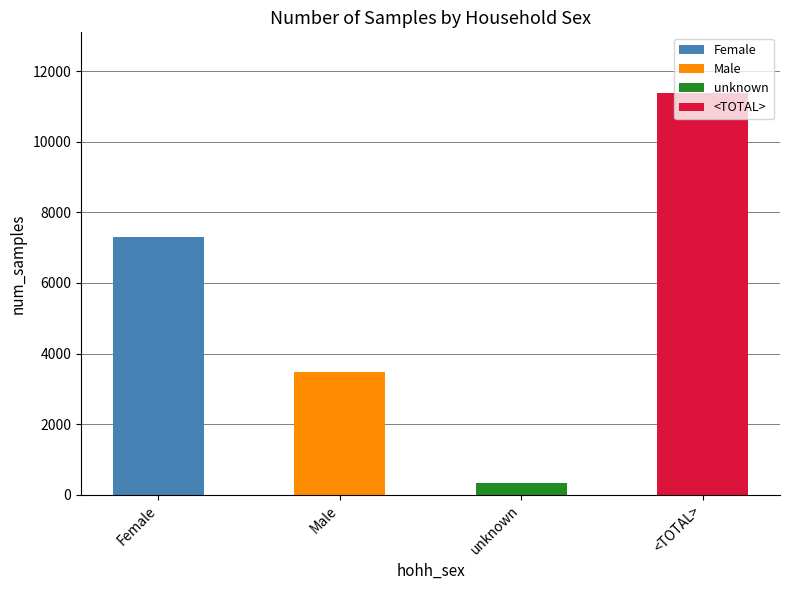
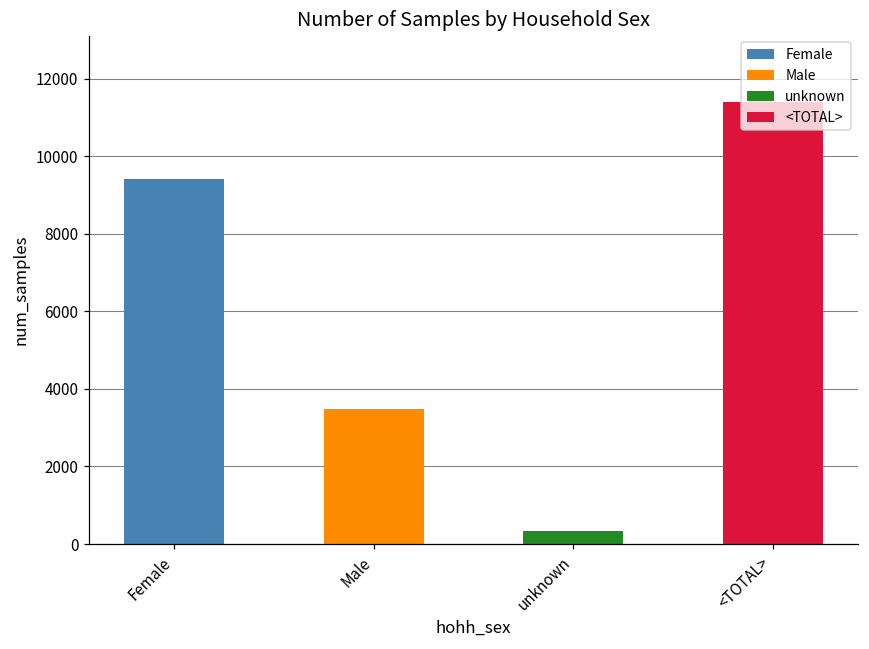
  {
-   "Female": 7300,
+   "Female": 9400,
    "Male": 3500,
    "unknown": 300
  }
